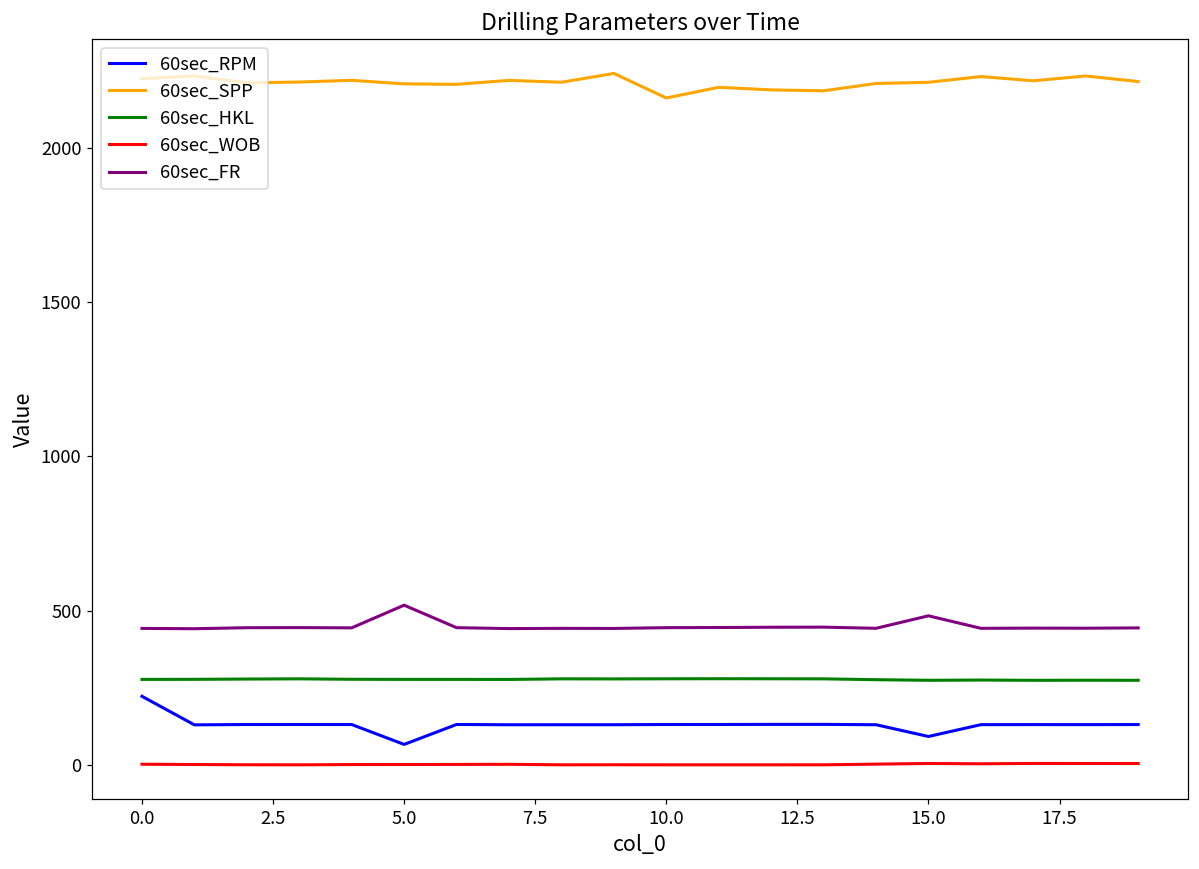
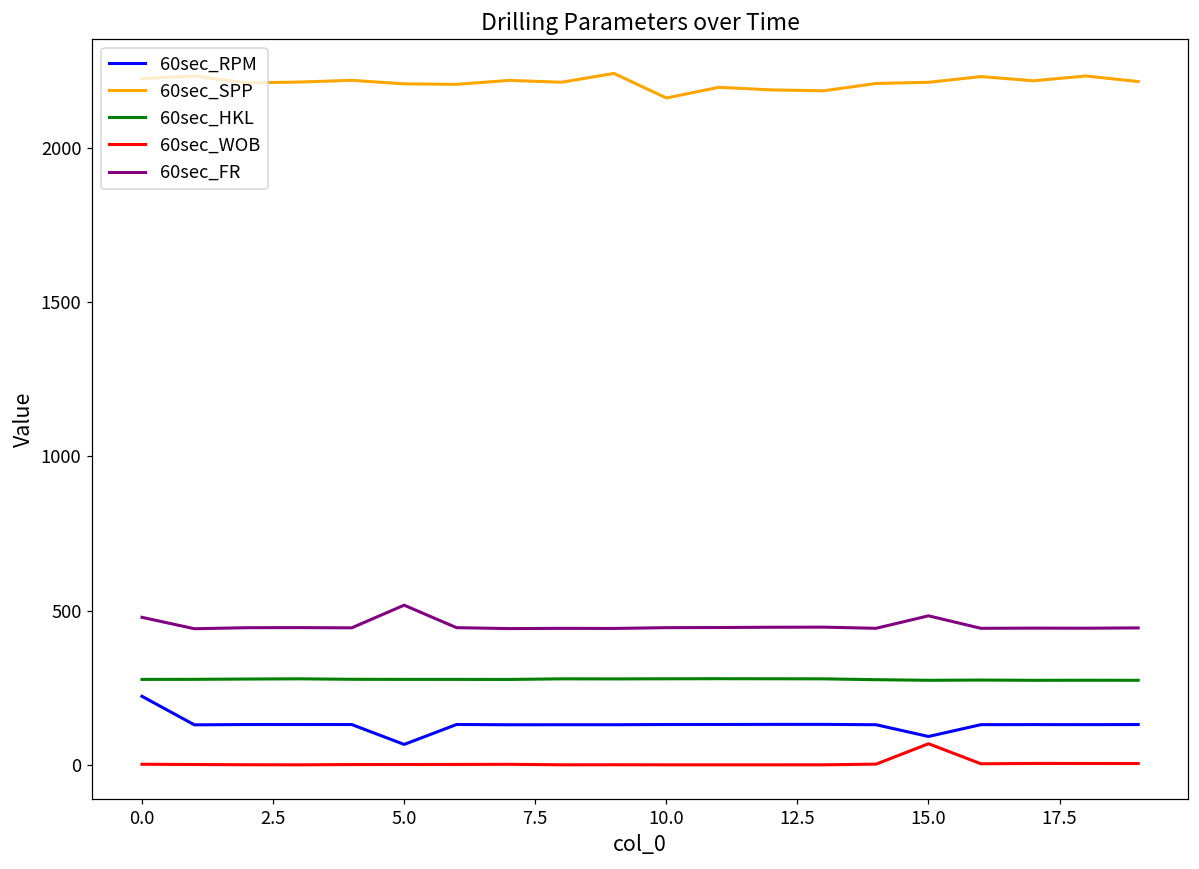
  {
    "60sec_RPM": {
      "0.0": 220,
      "5.0": 70,
      "10.0": 130,
      "15.0": 90
    },
    "60sec_SPP": {
      "5.0": 2210,
      "10.0": 2160,
      "15.0": 2210
    },
    "60sec_HKL": {
      "0.0": 280,
      "5.0": 280,
      "10.0": 280,
      "15.0": 270
    },
    "60sec_WOB": {
      "0.0": 0,
      "5.0": 0,
      "10.0": 0,
-     "15.0": 0
+     "15.0": 70
    },
    "60sec_FR": {
-     "0.0": 440,
+     "0.0": 480,
      "5.0": 520,
      "10.0": 440,
      "15.0": 480
    }
  }
